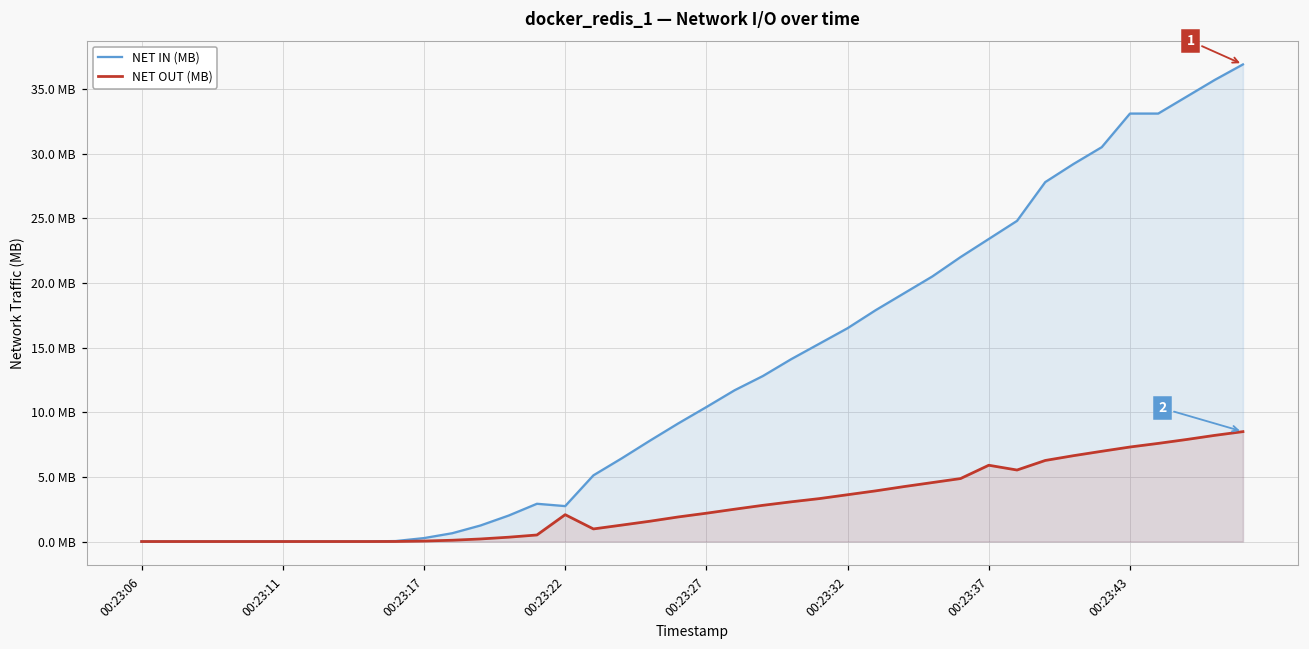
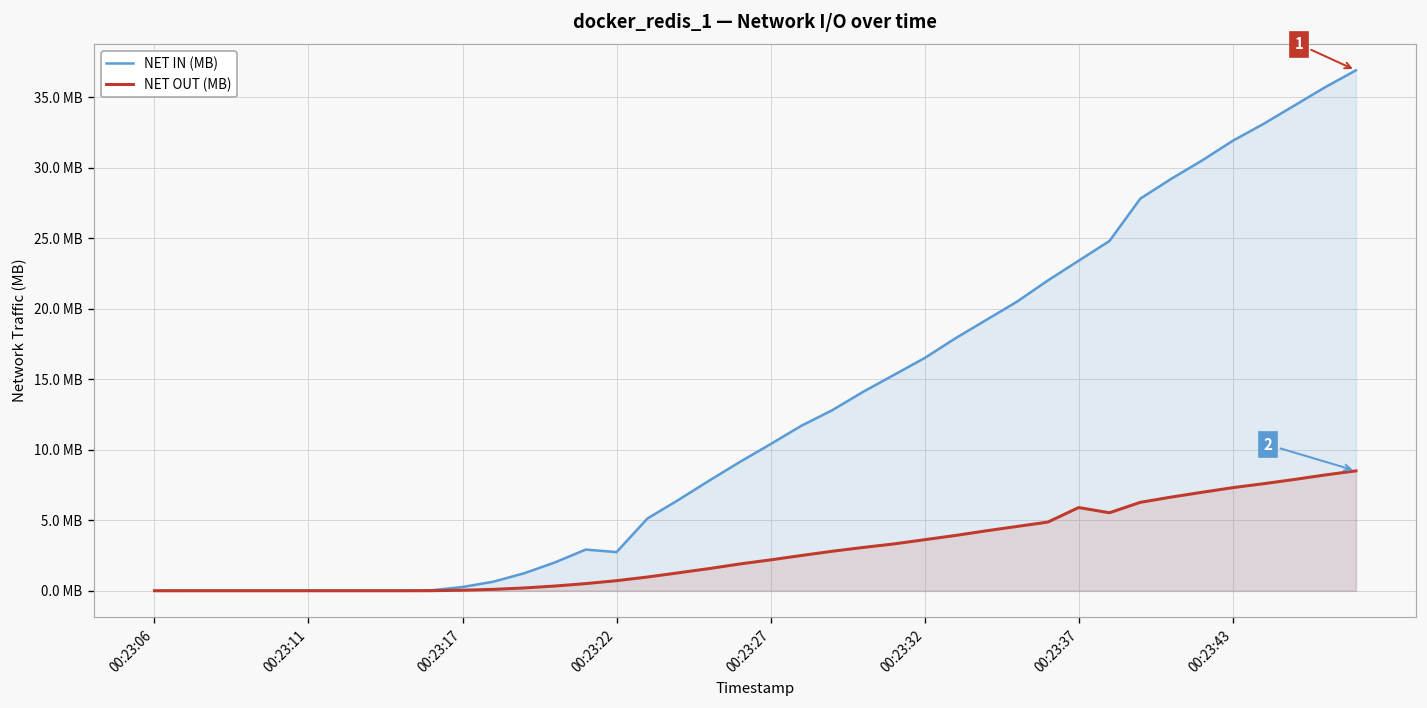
  {
    "NET IN (MB)": {
      "00:23:17": "0.3 MB",
      "00:23:22": "2.7 MB",
      "00:23:27": "10.4 MB",
      "00:23:32": "16.5 MB",
      "00:23:37": "23.4 MB",
-     "00:23:43": "33.1 MB"
+     "00:23:43": "31.9 MB"
    },
    "NET OUT (MB)": {
      "00:23:17": "0.0 MB",
-     "00:23:22": "2.1 MB",
+     "00:23:22": "0.7 MB",
      "00:23:27": "2.2 MB",
      "00:23:32": "3.6 MB",
      "00:23:37": "5.9 MB",
      "00:23:43": "7.3 MB"
    }
  }
